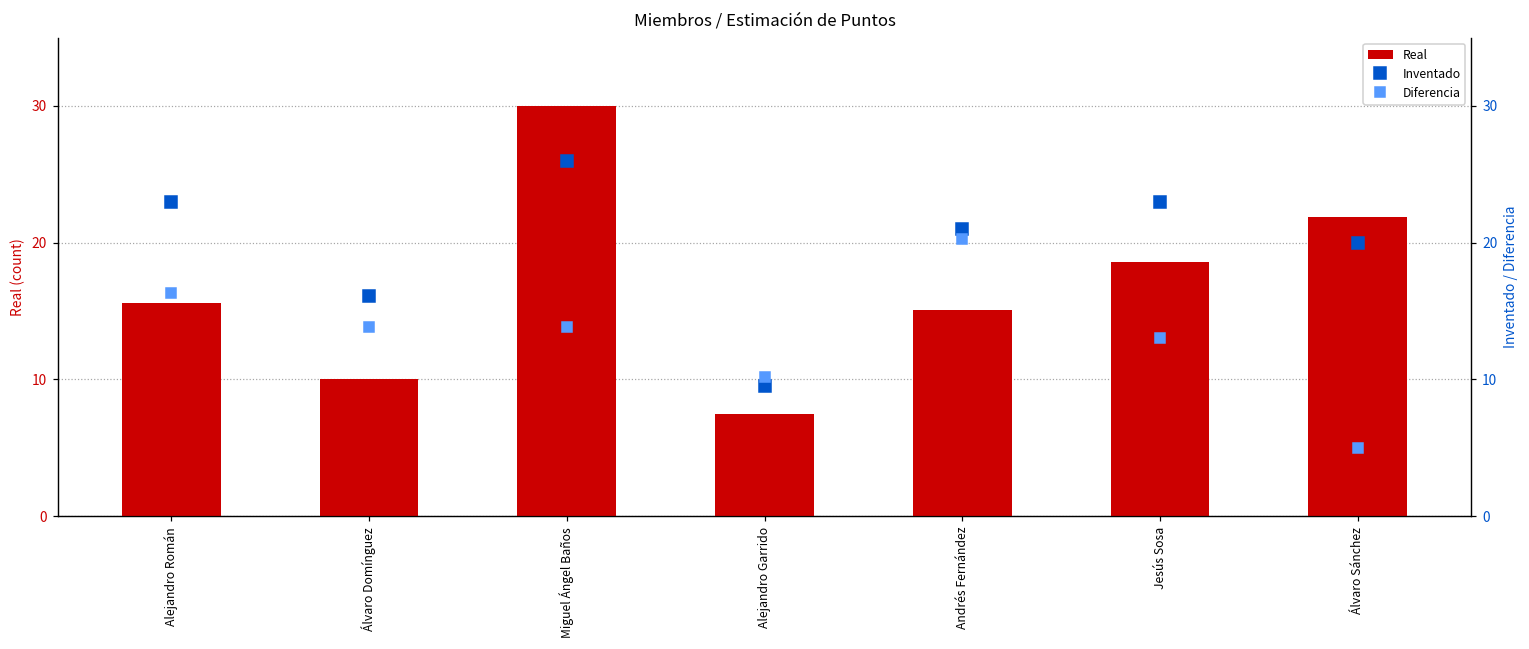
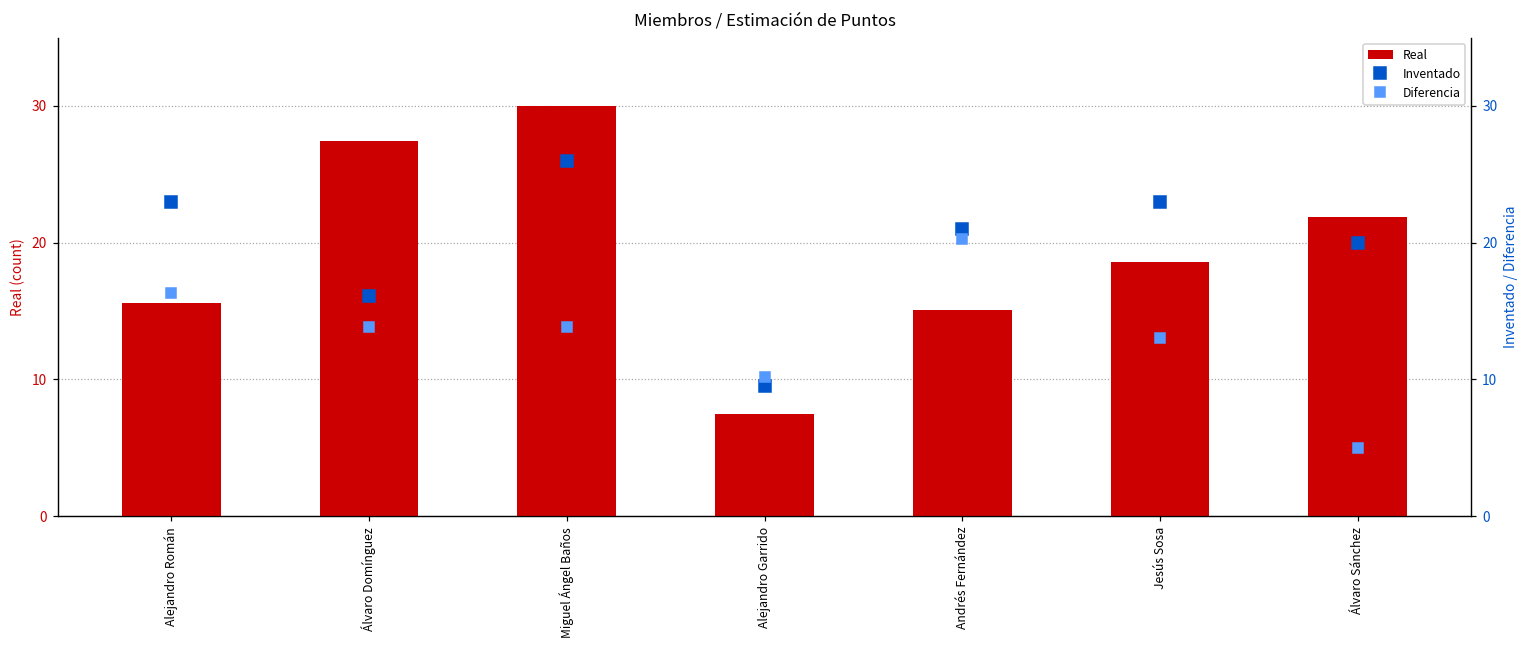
  {
    "Real": {
      "Alejandro Román": 15.6,
-     "Álvaro Domínguez": 10.0,
+     "Álvaro Domínguez": 27.4,
      "Miguel Ángel Baños": 30.0,
      "Alejandro Garrido": 7.5,
      "Andrés Fernández": 15.1,
      "Jesús Sosa": 18.6,
      "Álvaro Sánchez": 21.9
    },
    "Inventado": {
      "Alejandro Román": 23.0,
      "Álvaro Domínguez": 16.1,
      "Miguel Ángel Baños": 26.0,
      "Alejandro Garrido": 9.5,
      "Andrés Fernández": 21.0,
      "Jesús Sosa": 23.0,
      "Álvaro Sánchez": 20.0
    },
    "Diferencia": {
      "Alejandro Román": 16.3,
      "Álvaro Domínguez": 13.8,
      "Miguel Ángel Baños": 13.9,
      "Alejandro Garrido": 10.2,
      "Andrés Fernández": 20.2,
      "Jesús Sosa": 13.0,
      "Álvaro Sánchez": 5.0
    }
  }
